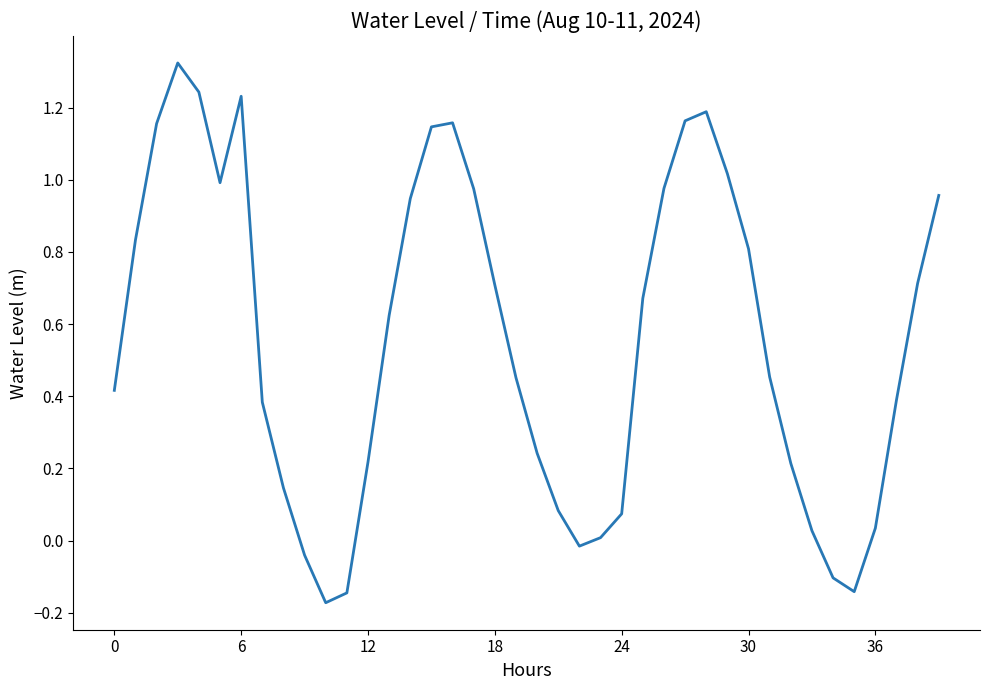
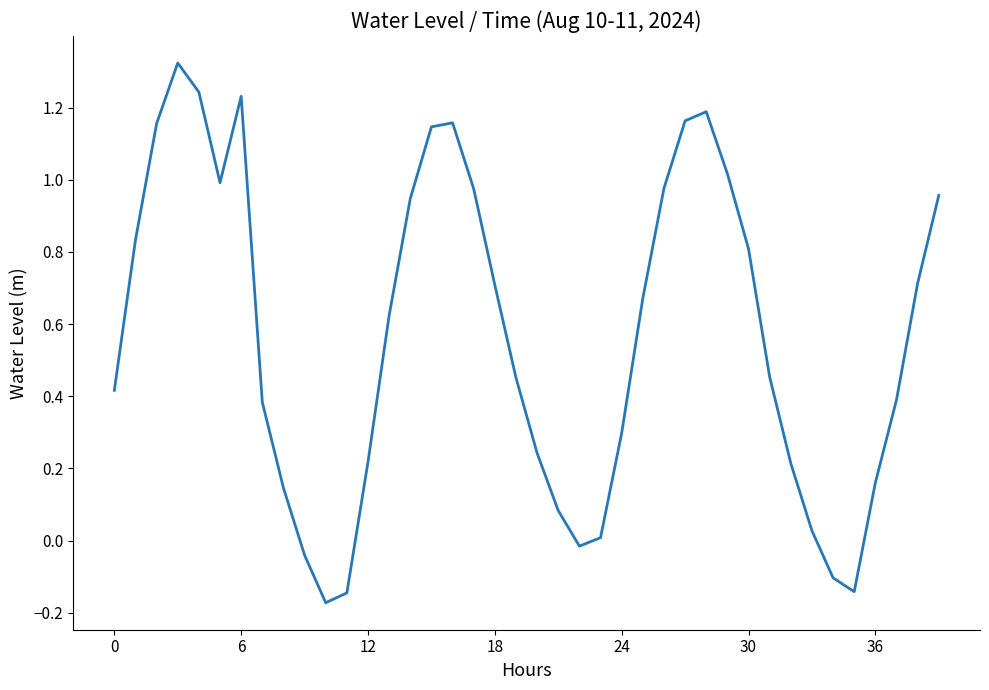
  {
    "0": 0.42,
    "6": 1.23,
    "12": 0.22,
    "18": 0.71,
-   "24": 0.07,
+   "24": 0.30,
    "30": 0.81,
-   "36": 0.03
+   "36": 0.16
  }
